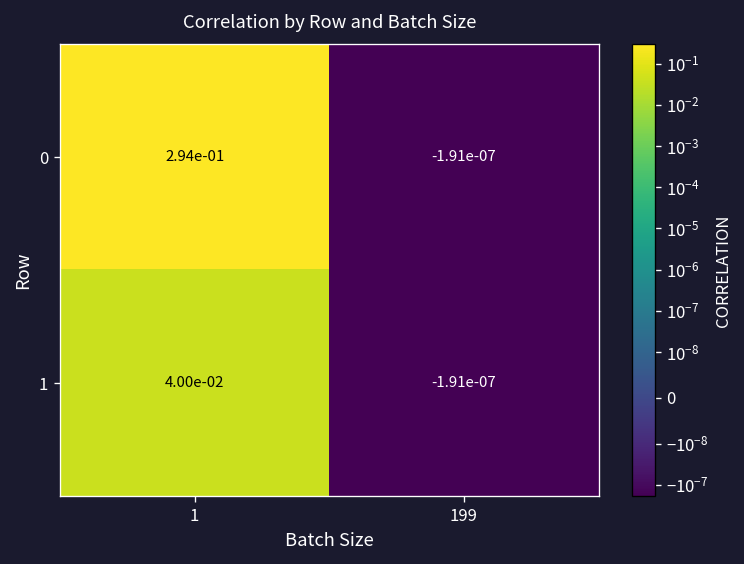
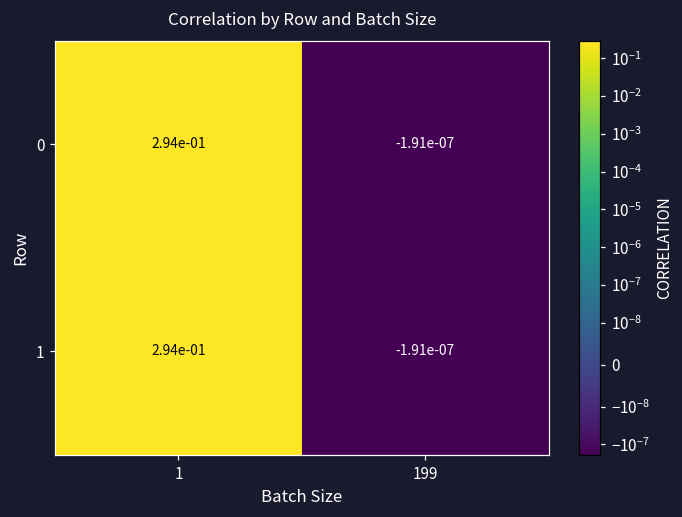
  {
    "0": {
      "1": "2.94e-01",
      "199": "-1.91e-07"
    },
    "1": {
-     "1": "4.00e-02",
+     "1": "2.94e-01",
      "199": "-1.91e-07"
    }
  }
